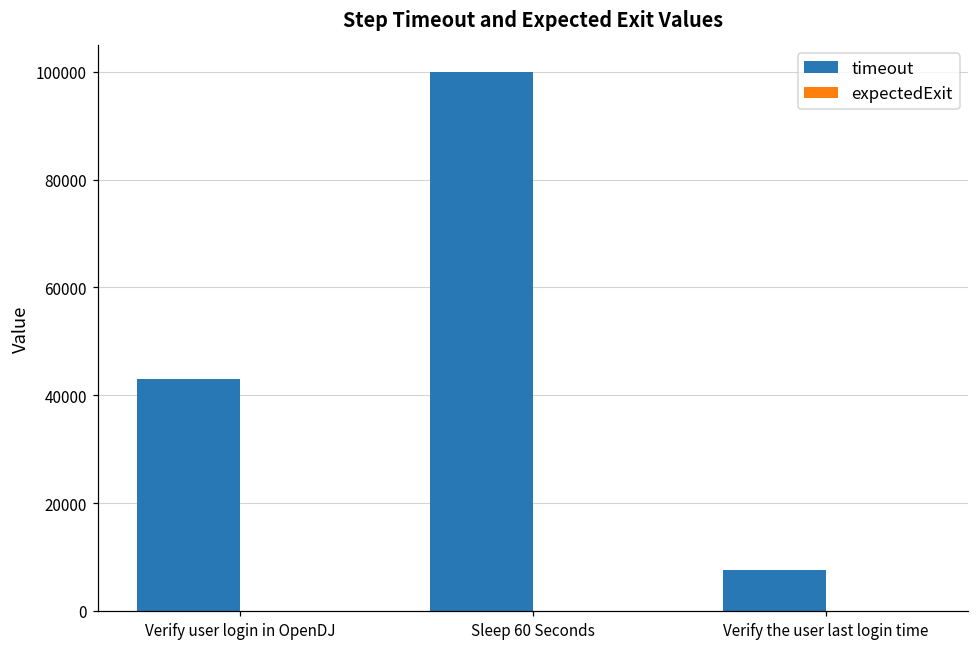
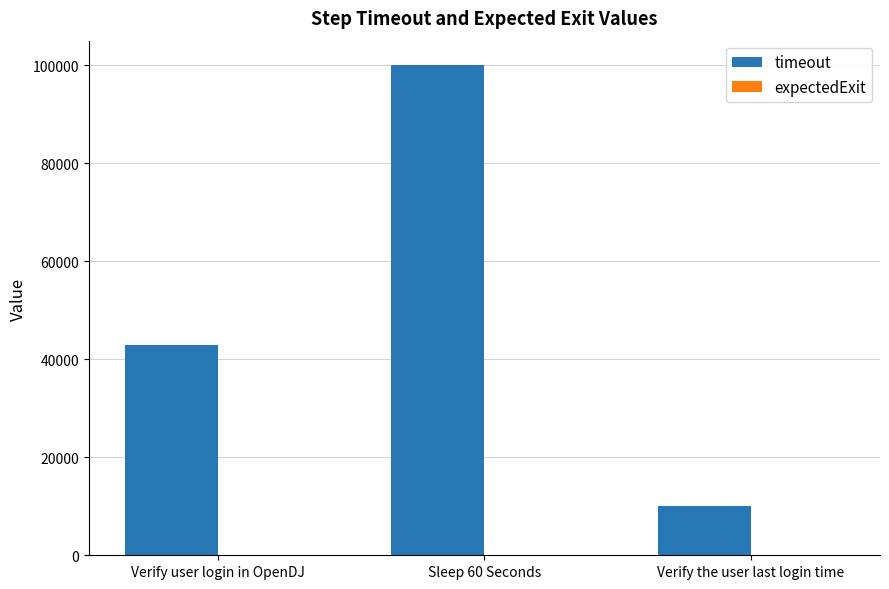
  {
    "timeout": {
      "Verify user login in OpenDJ": 43000,
      "Sleep 60 Seconds": 100000,
-     "Verify the user last login time": 8000
+     "Verify the user last login time": 10000
    },
    "expectedExit": {
      "Verify user login in OpenDJ": 0,
      "Sleep 60 Seconds": 0,
      "Verify the user last login time": 0
    }
  }
